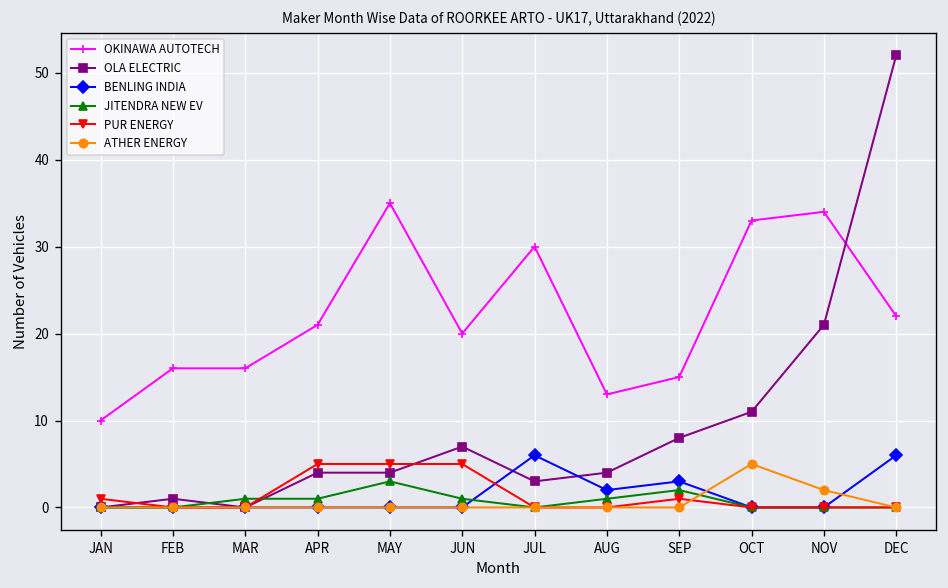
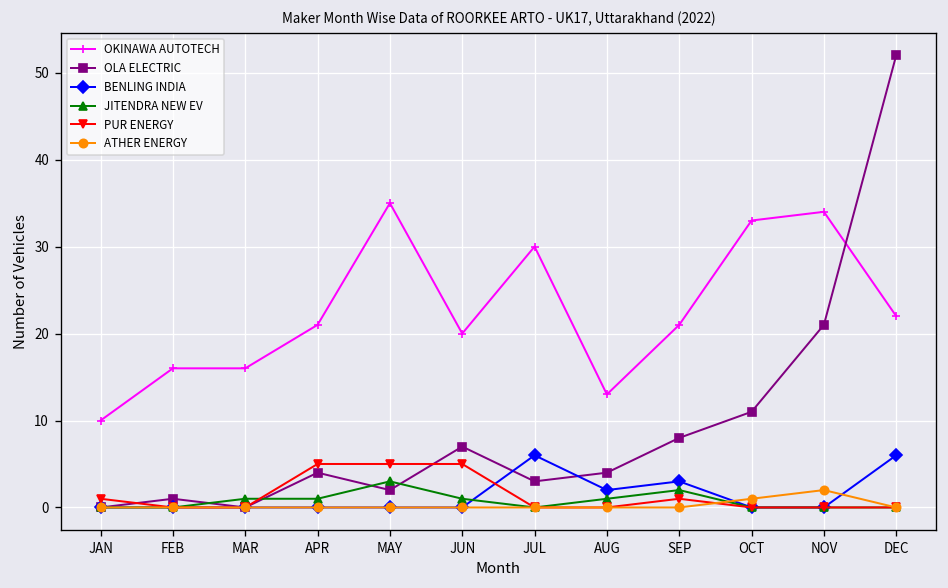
  {
    "OKINAWA AUTOTECH": {
      "JAN": 10,
      "FEB": 16,
      "MAR": 16,
      "APR": 21,
      "MAY": 35,
      "JUN": 20,
      "JUL": 30,
      "AUG": 13,
-     "SEP": 15,
+     "SEP": 21,
      "OCT": 33,
      "NOV": 34,
      "DEC": 22
    },
    "OLA ELECTRIC": {
      "FEB": 1,
      "APR": 4,
-     "MAY": 4,
+     "MAY": 2,
      "JUN": 7,
      "JUL": 3,
      "AUG": 4,
      "SEP": 8,
      "OCT": 11,
      "NOV": 21,
      "DEC": 52
    },
    "BENLING INDIA": {
      "JUL": 6,
      "AUG": 2,
      "SEP": 3,
      "DEC": 6
    },
    "JITENDRA NEW EV": {
      "MAR": 1,
      "APR": 1,
      "MAY": 3,
      "JUN": 1,
      "AUG": 1,
      "SEP": 2
    },
    "PUR ENERGY": {
      "JAN": 1,
      "APR": 5,
      "MAY": 5,
      "JUN": 5,
      "SEP": 1
    },
    "ATHER ENERGY": {
      "SEP": 0,
-     "OCT": 5,
+     "OCT": 1,
      "NOV": 2
    }
  }
